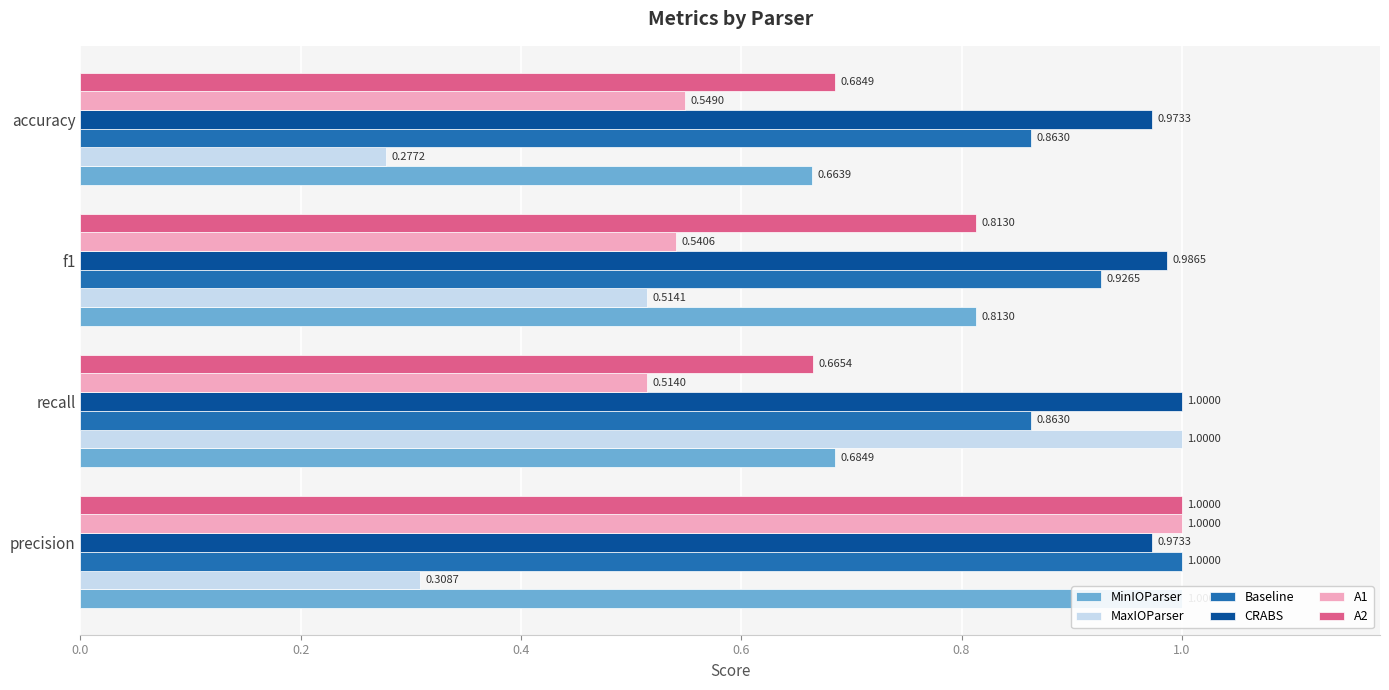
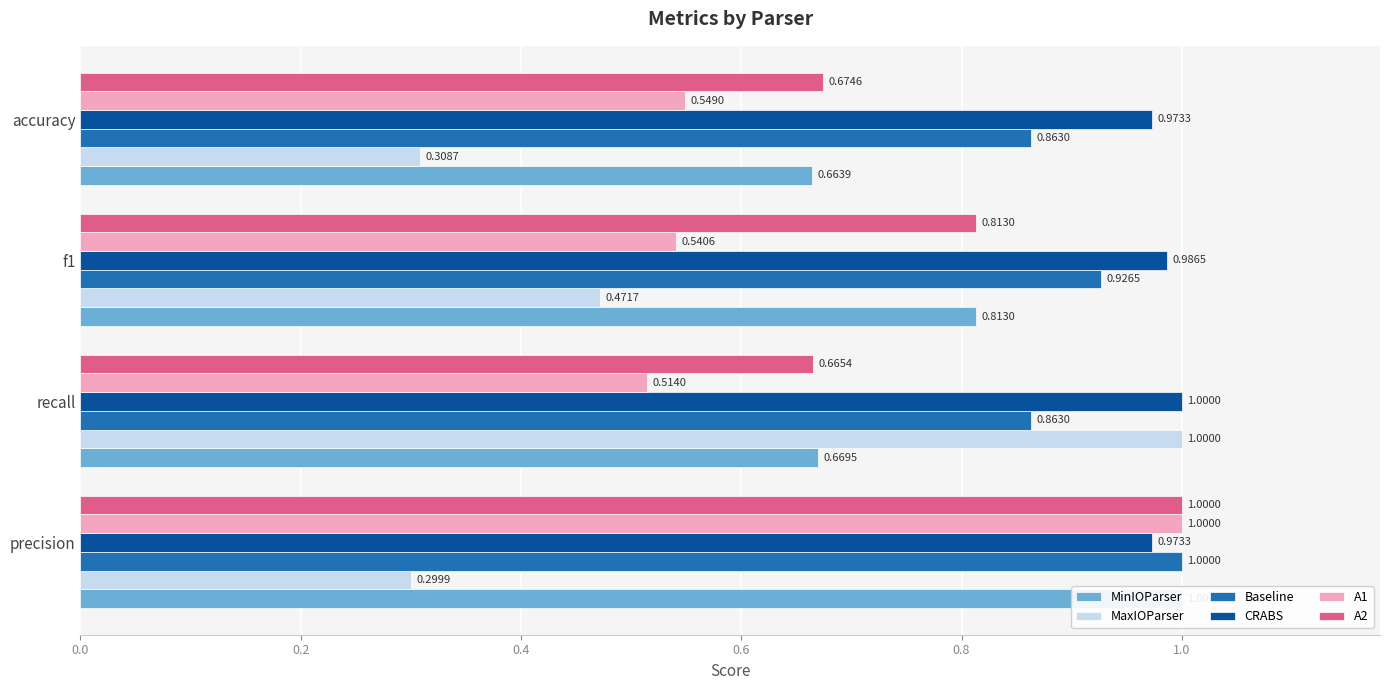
  {
    "MinIOParser": {
      "accuracy": 0.6639,
      "f1": 0.8130,
-     "recall": 0.6849
+     "recall": 0.6695
    },
    "MaxIOParser": {
-     "accuracy": 0.2772,
-     "f1": 0.5141,
+     "accuracy": 0.3087,
+     "f1": 0.4717,
      "recall": 1.0000,
-     "precision": 0.3087
+     "precision": 0.2999
    },
    "A1": {
      "accuracy": 0.5490,
      "f1": 0.5406,
      "recall": 0.5140,
      "precision": 1.0000
    },
    "A2": {
-     "accuracy": 0.6849,
+     "accuracy": 0.6746,
      "f1": 0.8130,
      "recall": 0.6654,
      "precision": 1.0000
    }
  }
